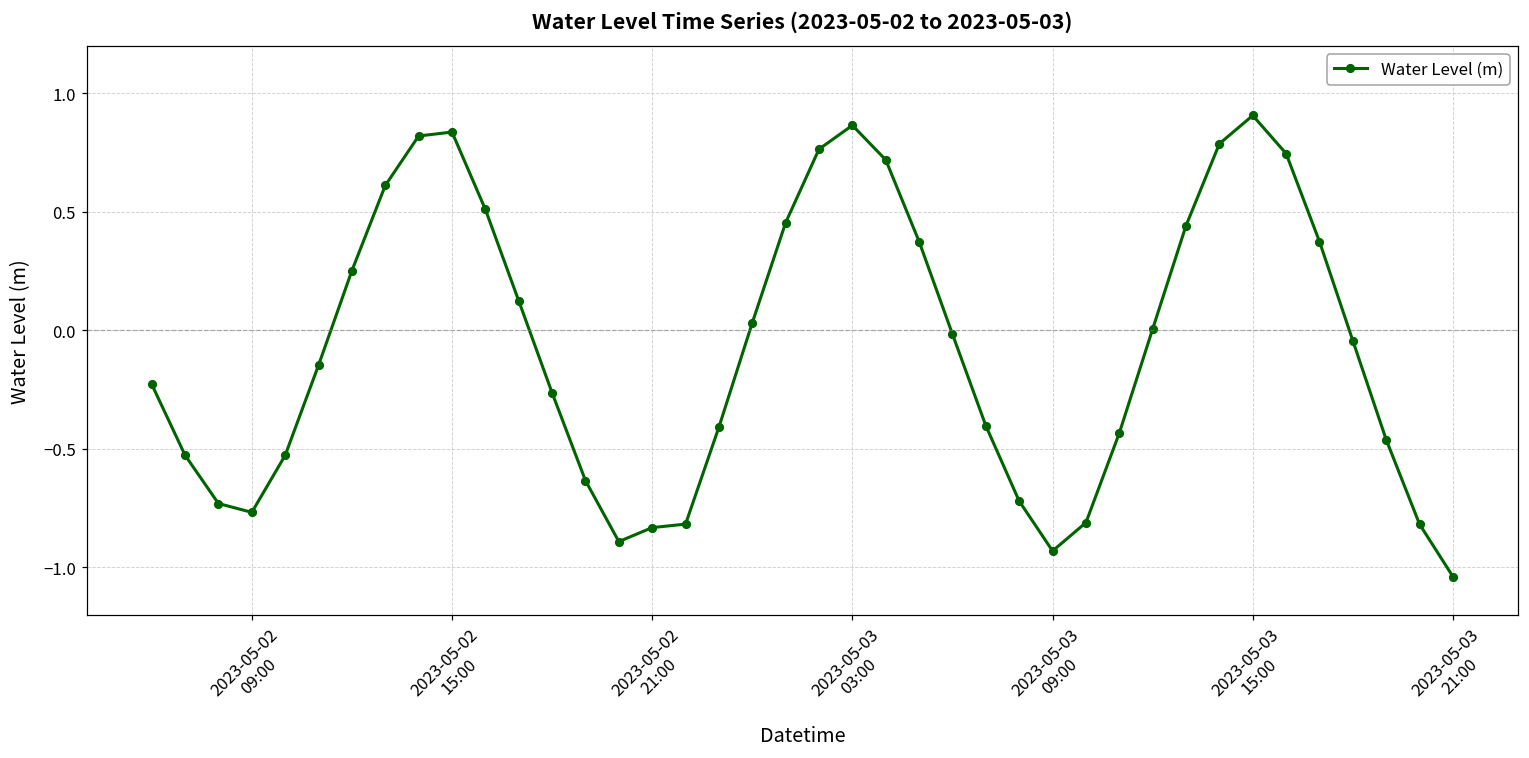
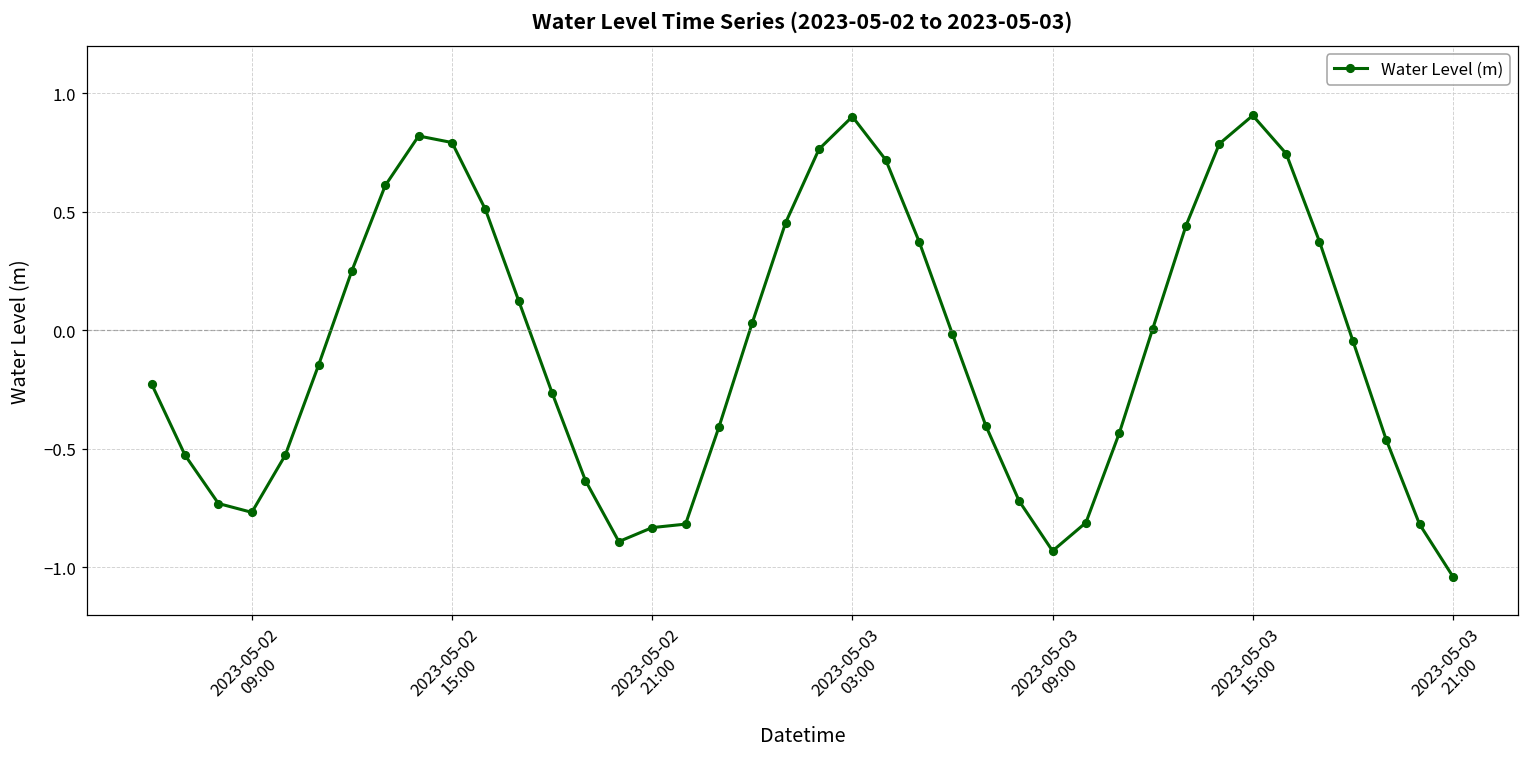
  {
    "2023-05-02 09:00": -0.77,
-   "2023-05-02 15:00": 0.84,
+   "2023-05-02 15:00": 0.79,
    "2023-05-02 21:00": -0.83,
-   "2023-05-03 03:00": 0.86,
+   "2023-05-03 03:00": 0.90,
    "2023-05-03 09:00": -0.93,
    "2023-05-03 15:00": 0.91,
    "2023-05-03 21:00": -1.04
  }
